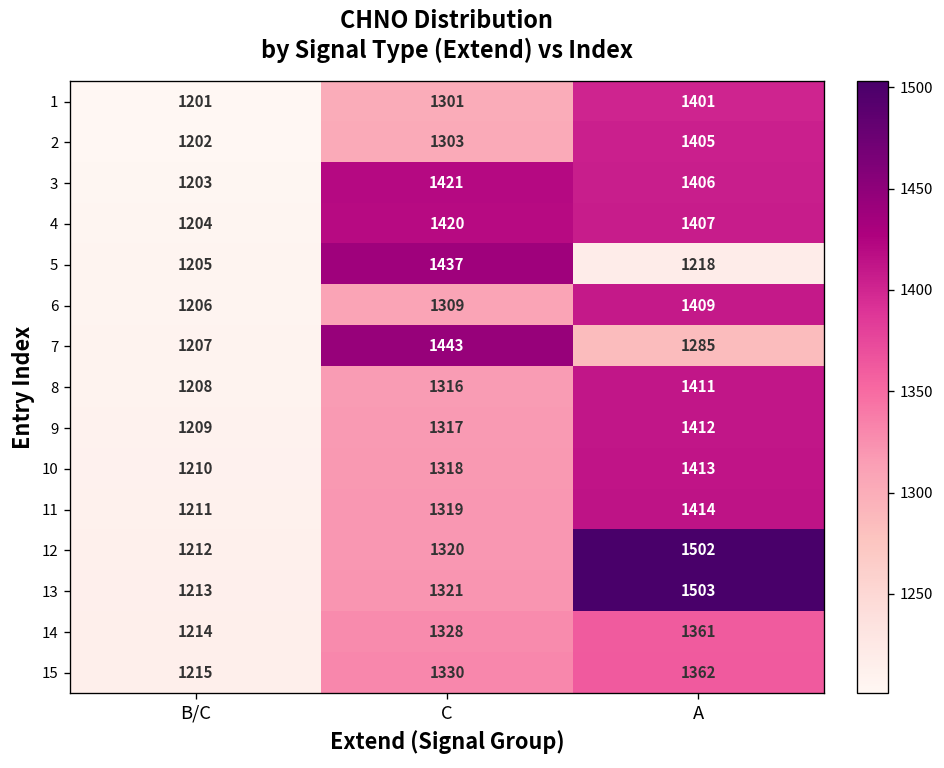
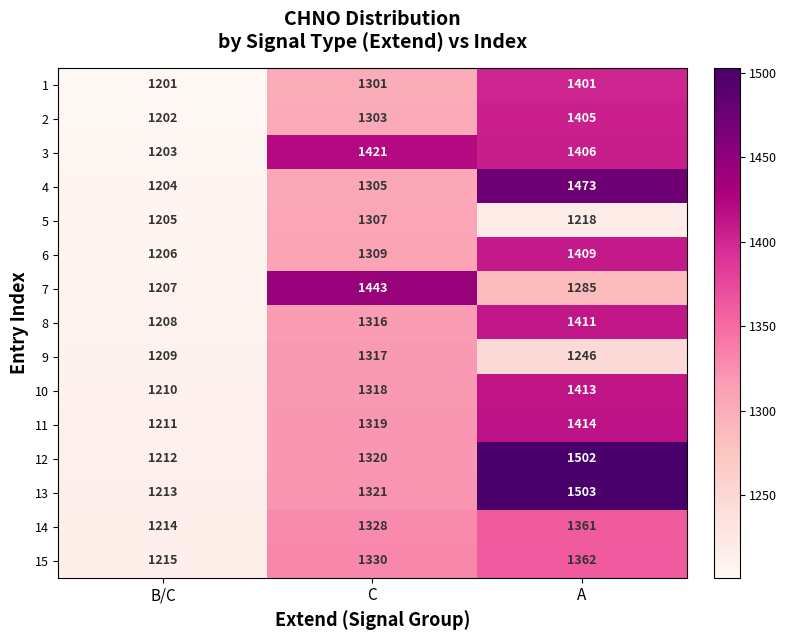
  {
    "1": {
      "B/C": 1201,
      "C": 1301,
      "A": 1401
    },
    "2": {
      "B/C": 1202,
      "C": 1303,
      "A": 1405
    },
    "3": {
      "B/C": 1203,
      "C": 1421,
      "A": 1406
    },
    "4": {
      "B/C": 1204,
-     "C": 1420,
-     "A": 1407
+     "C": 1305,
+     "A": 1473
    },
    "5": {
      "B/C": 1205,
-     "C": 1437,
+     "C": 1307,
      "A": 1218
    },
    "6": {
      "B/C": 1206,
      "C": 1309,
      "A": 1409
    },
    "7": {
      "B/C": 1207,
      "C": 1443,
      "A": 1285
    },
    "8": {
      "B/C": 1208,
      "C": 1316,
      "A": 1411
    },
    "9": {
      "B/C": 1209,
      "C": 1317,
-     "A": 1412
+     "A": 1246
    },
    "10": {
      "B/C": 1210,
      "C": 1318,
      "A": 1413
    },
    "11": {
      "B/C": 1211,
      "C": 1319,
      "A": 1414
    },
    "12": {
      "B/C": 1212,
      "C": 1320,
      "A": 1502
    },
    "13": {
      "B/C": 1213,
      "C": 1321,
      "A": 1503
    },
    "14": {
      "B/C": 1214,
      "C": 1328,
      "A": 1361
    },
    "15": {
      "B/C": 1215,
      "C": 1330,
      "A": 1362
    }
  }
